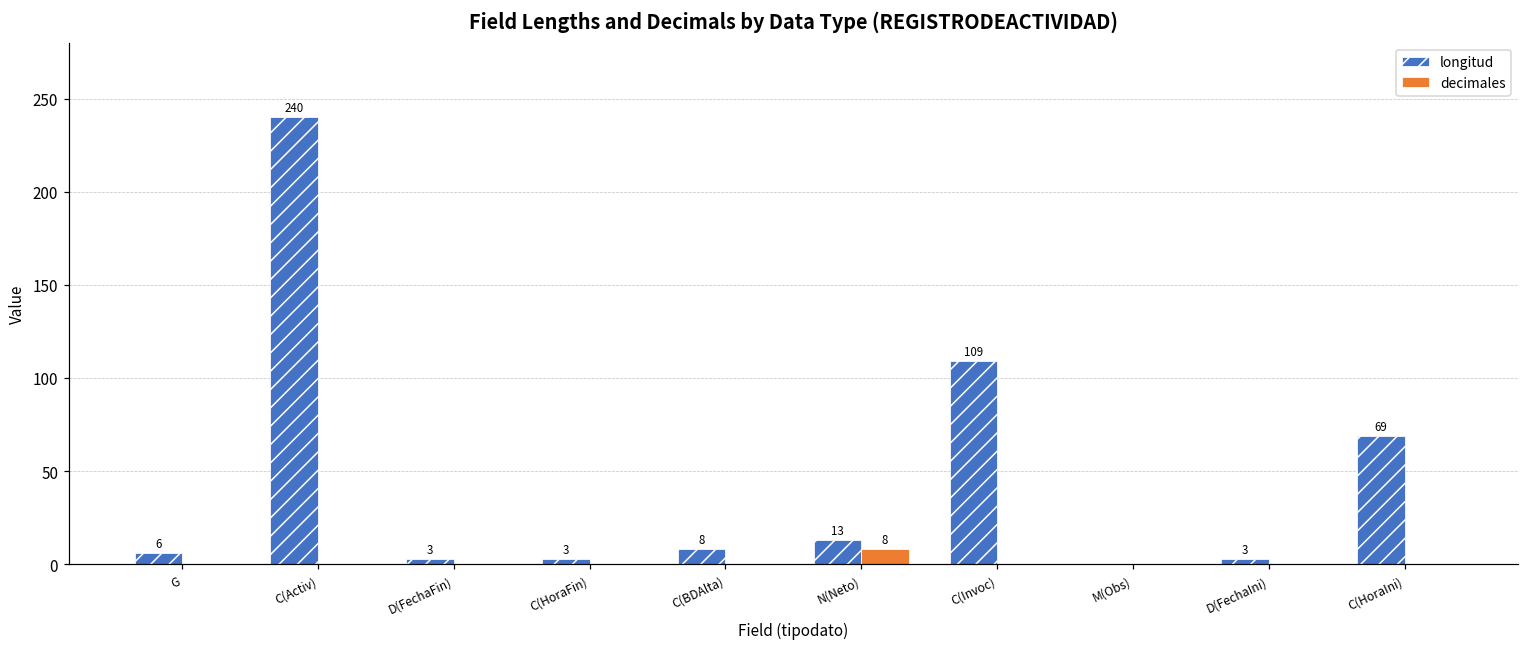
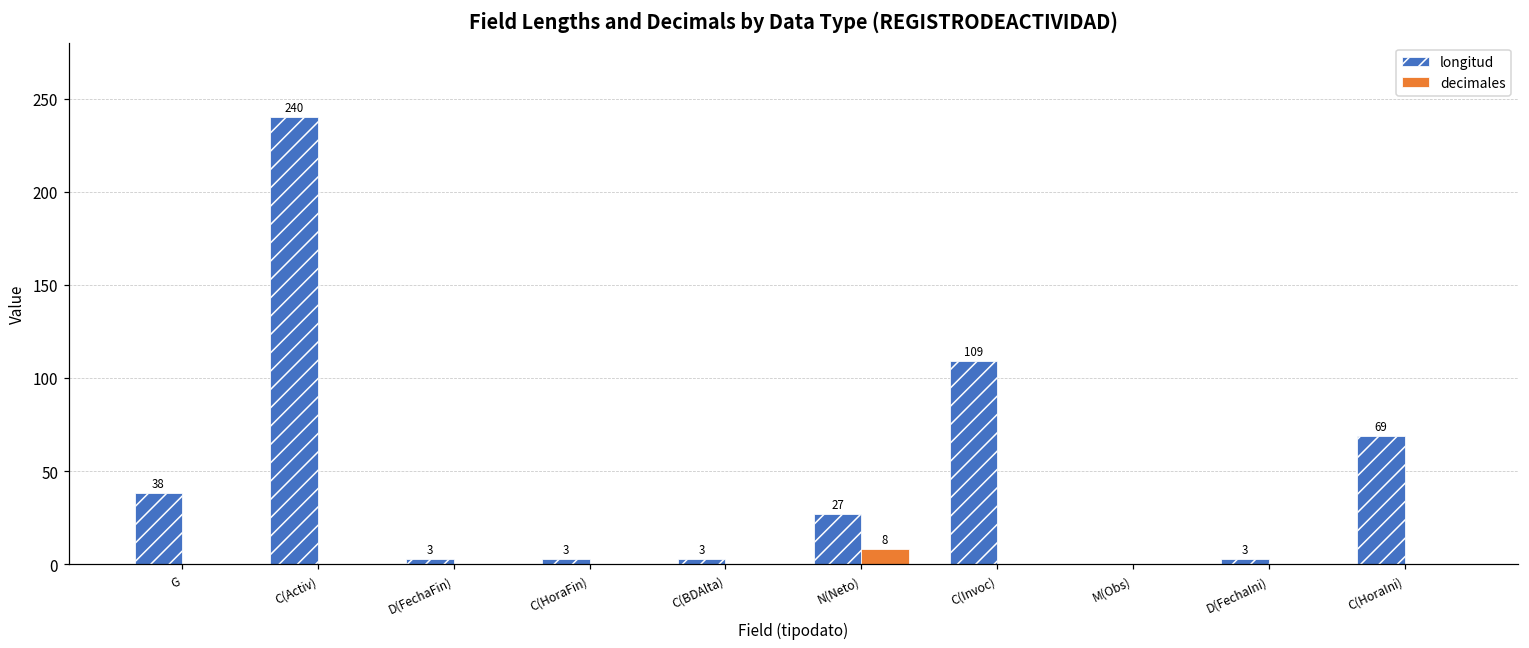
  {
    "longitud": {
-     "G": 6,
+     "G": 38,
      "C(Activ)": 240,
      "D(FechaFin)": 3,
      "C(HoraFin)": 3,
-     "C(BDAlta)": 8,
-     "N(Neto)": 13,
+     "C(BDAlta)": 3,
+     "N(Neto)": 27,
      "C(Invoc)": 109,
      "D(FechaIni)": 3,
      "C(HoraIni)": 69
    },
    "decimales": {
      "N(Neto)": 8
    }
  }
